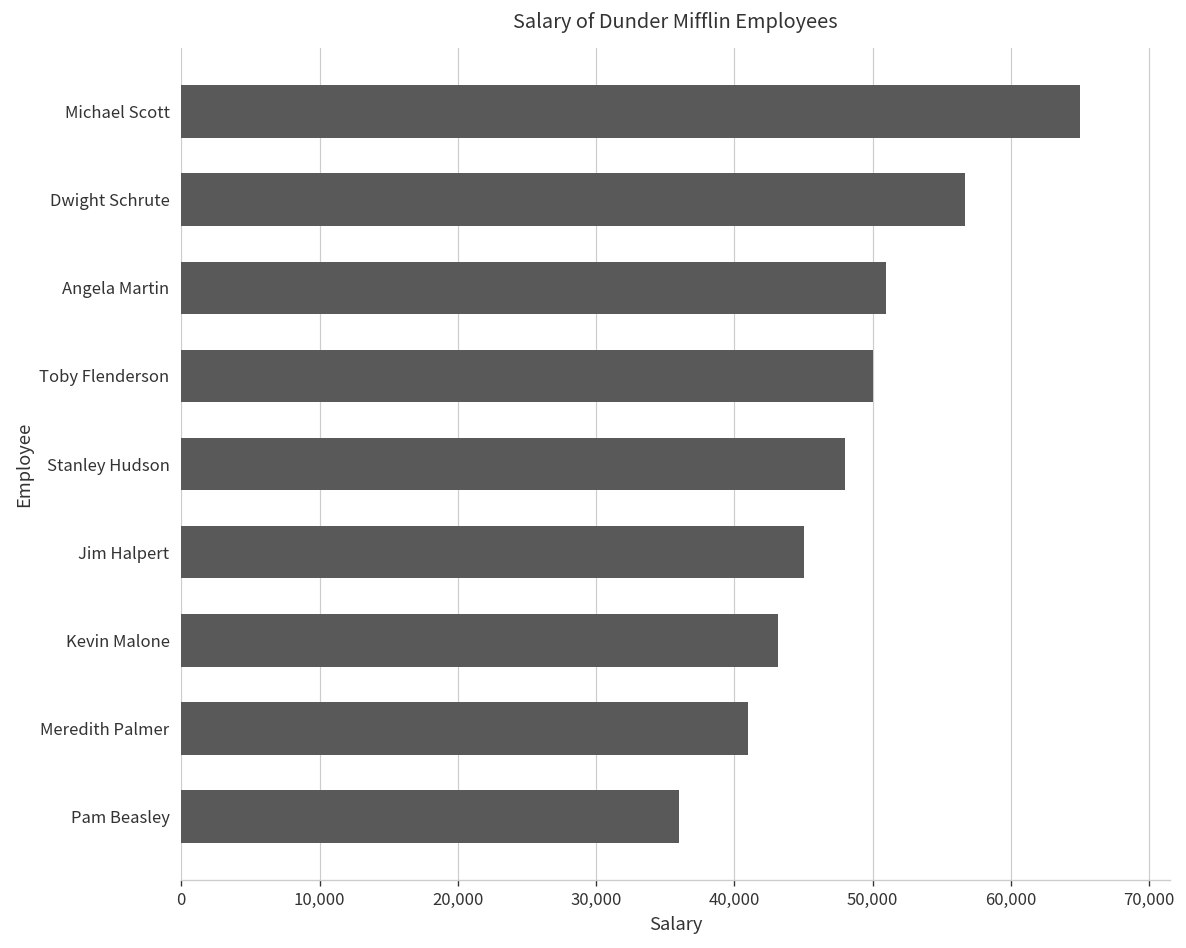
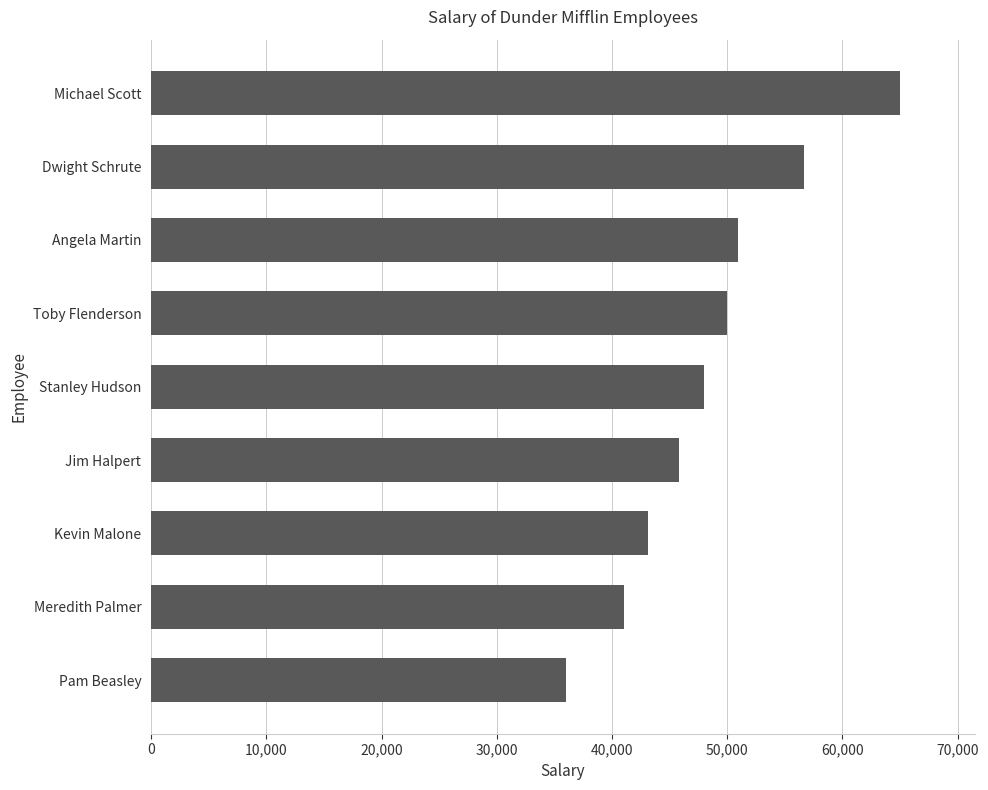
  {
    "Michael Scott": "65,000",
    "Dwight Schrute": "56,700",
    "Angela Martin": "51,000",
    "Toby Flenderson": "50,000",
    "Stanley Hudson": "48,000",
-   "Jim Halpert": "45,000",
+   "Jim Halpert": "45,800",
    "Kevin Malone": "43,100",
    "Meredith Palmer": "41,000",
    "Pam Beasley": "36,000"
  }
